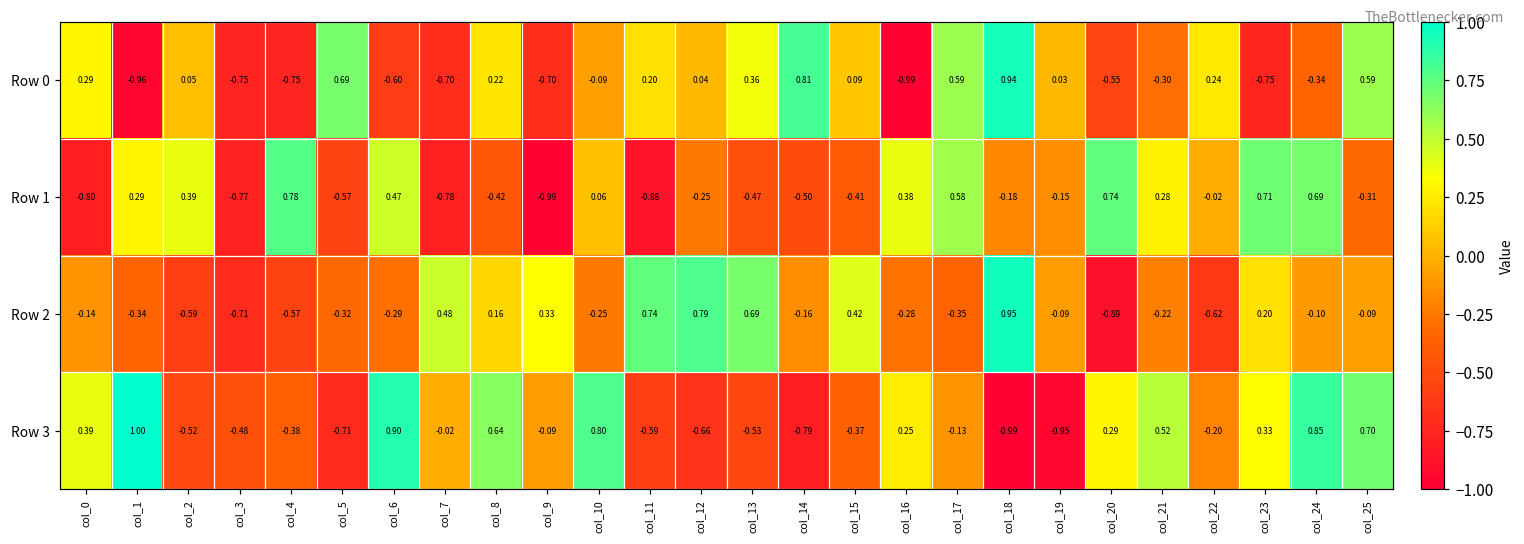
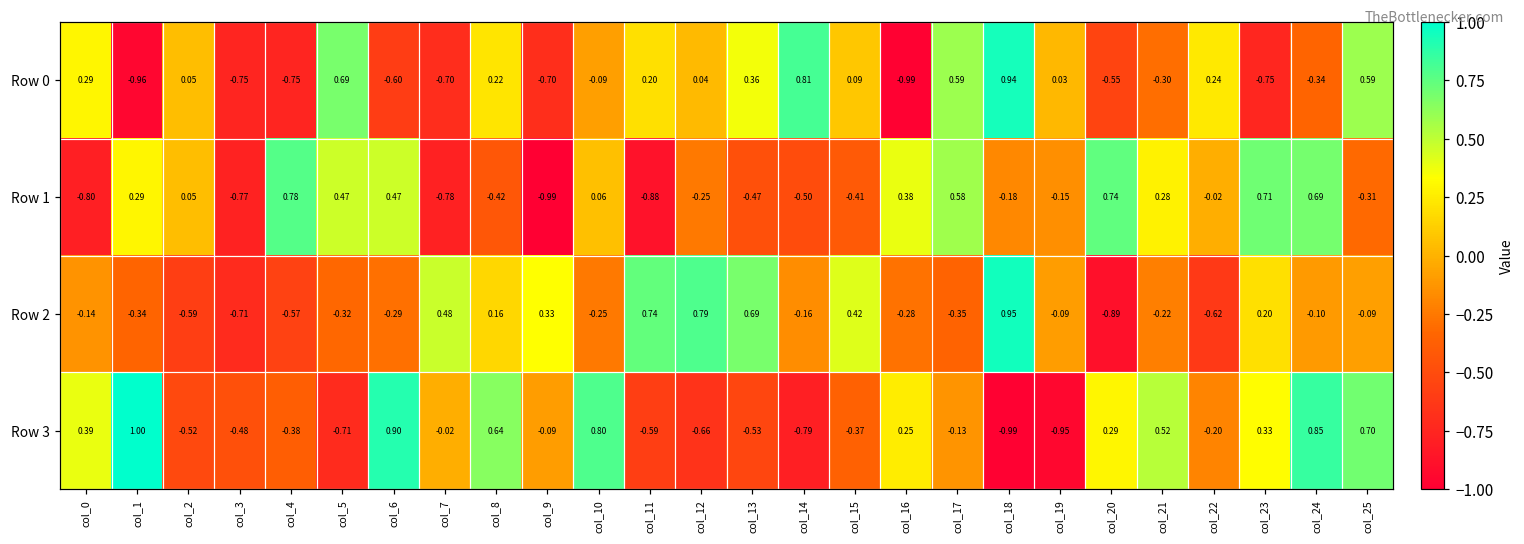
  {
    "Row 0": {
      "col_0": 0.29,
      "col_1": -0.96,
      "col_2": 0.05,
      "col_3": -0.75,
      "col_4": -0.75,
      "col_5": 0.69,
      "col_6": -0.60,
      "col_7": -0.70,
      "col_8": 0.22,
      "col_9": -0.70,
      "col_10": -0.09,
      "col_11": 0.20,
      "col_12": 0.04,
      "col_13": 0.36,
      "col_14": 0.81,
      "col_15": 0.09,
      "col_16": -0.99,
      "col_17": 0.59,
      "col_18": 0.94,
      "col_19": 0.03,
      "col_20": -0.55,
      "col_21": -0.30,
      "col_22": 0.24,
      "col_23": -0.75,
      "col_24": -0.34,
      "col_25": 0.59
    },
    "Row 1": {
      "col_0": -0.80,
      "col_1": 0.29,
-     "col_2": 0.39,
+     "col_2": 0.05,
      "col_3": -0.77,
      "col_4": 0.78,
-     "col_5": -0.57,
+     "col_5": 0.47,
      "col_6": 0.47,
      "col_7": -0.78,
      "col_8": -0.42,
      "col_9": -0.99,
      "col_10": 0.06,
      "col_11": -0.88,
      "col_12": -0.25,
      "col_13": -0.47,
      "col_14": -0.50,
      "col_15": -0.41,
      "col_16": 0.38,
      "col_17": 0.58,
      "col_18": -0.18,
      "col_19": -0.15,
      "col_20": 0.74,
      "col_21": 0.28,
      "col_22": -0.02,
      "col_23": 0.71,
      "col_24": 0.69,
      "col_25": -0.31
    },
    "Row 2": {
      "col_0": -0.14,
      "col_1": -0.34,
      "col_2": -0.59,
      "col_3": -0.71,
      "col_4": -0.57,
      "col_5": -0.32,
      "col_6": -0.29,
      "col_7": 0.48,
      "col_8": 0.16,
      "col_9": 0.33,
      "col_10": -0.25,
      "col_11": 0.74,
      "col_12": 0.79,
      "col_13": 0.69,
      "col_14": -0.16,
      "col_15": 0.42,
      "col_16": -0.28,
      "col_17": -0.35,
      "col_18": 0.95,
      "col_19": -0.09,
      "col_20": -0.89,
      "col_21": -0.22,
      "col_22": -0.62,
      "col_23": 0.20,
      "col_24": -0.10,
      "col_25": -0.09
    },
    "Row 3": {
      "col_0": 0.39,
      "col_1": 1.00,
      "col_2": -0.52,
      "col_3": -0.48,
      "col_4": -0.38,
      "col_5": -0.71,
      "col_6": 0.90,
      "col_7": -0.02,
      "col_8": 0.64,
      "col_9": -0.09,
      "col_10": 0.80,
      "col_11": -0.59,
      "col_12": -0.66,
      "col_13": -0.53,
      "col_14": -0.79,
      "col_15": -0.37,
      "col_16": 0.25,
      "col_17": -0.13,
      "col_18": -0.99,
      "col_19": -0.95,
      "col_20": 0.29,
      "col_21": 0.52,
      "col_22": -0.20,
      "col_23": 0.33,
      "col_24": 0.85,
      "col_25": 0.70
    }
  }
